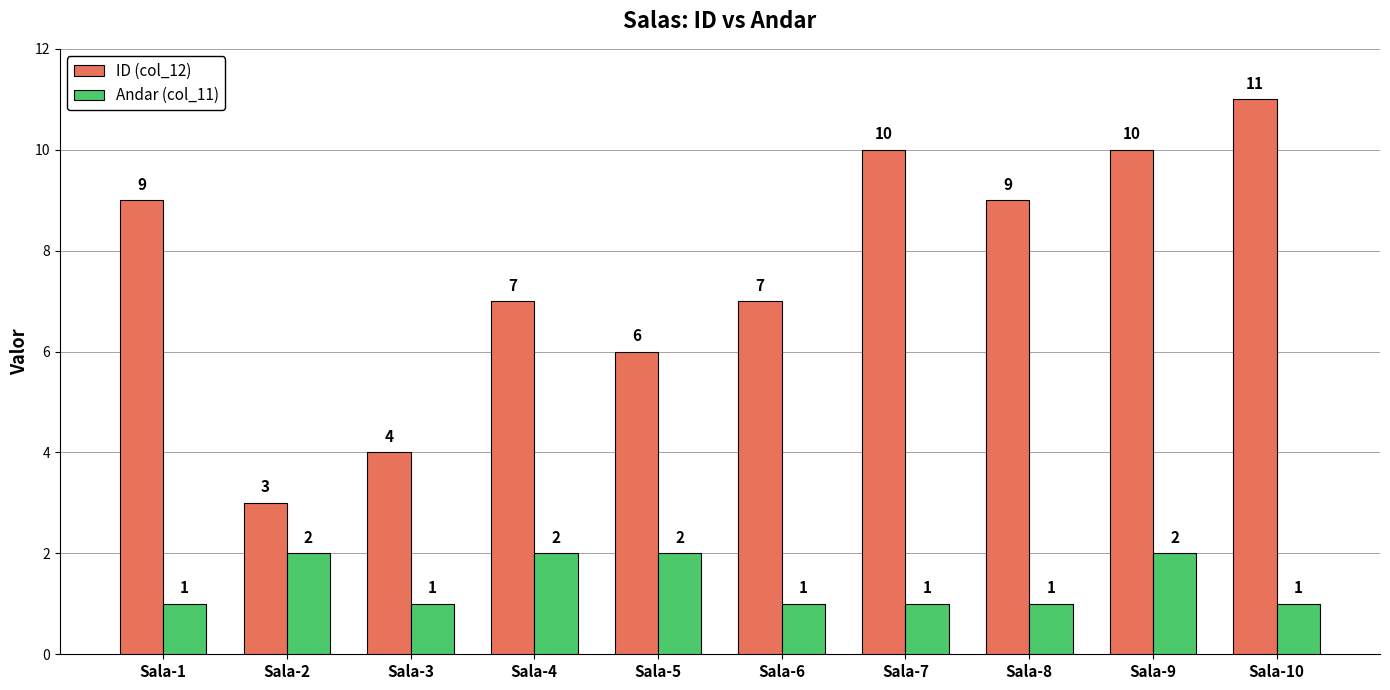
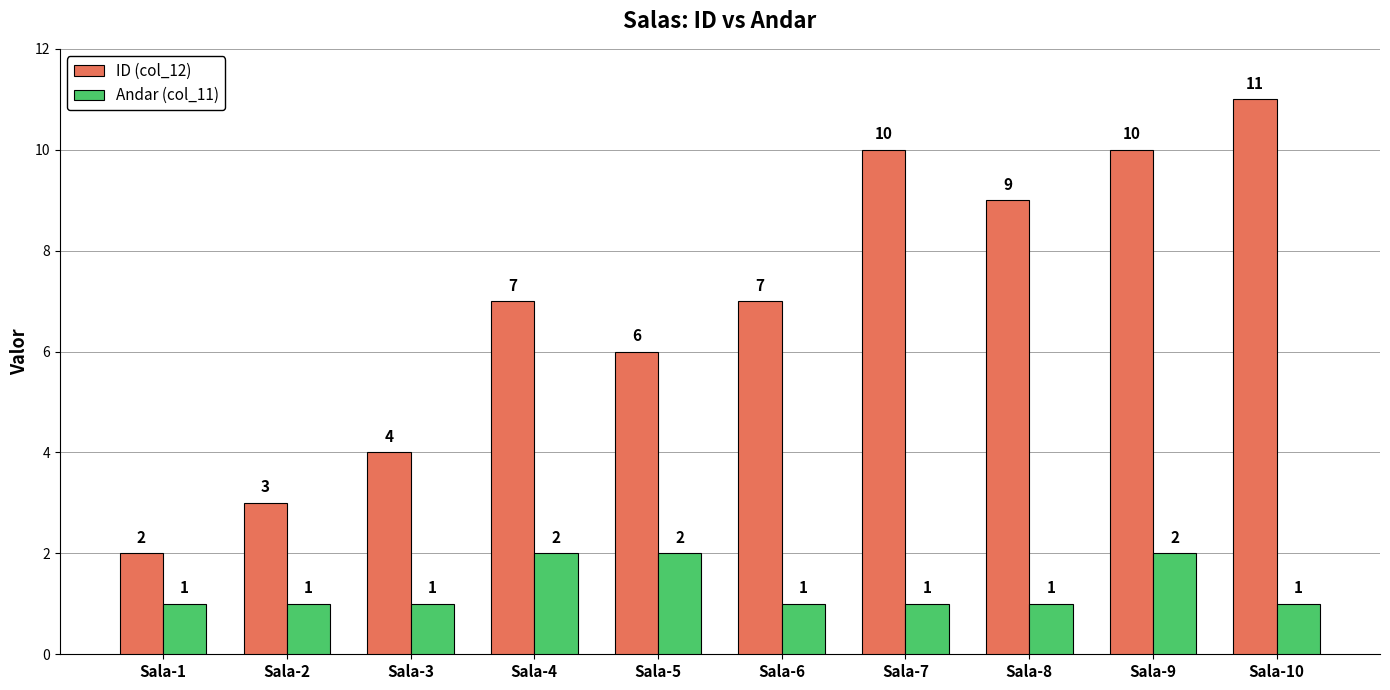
  {
    "ID (col_12)": {
-     "Sala-1": 9,
+     "Sala-1": 2,
      "Sala-2": 3,
      "Sala-3": 4,
      "Sala-4": 7,
      "Sala-5": 6,
      "Sala-6": 7,
      "Sala-7": 10,
      "Sala-8": 9,
      "Sala-9": 10,
      "Sala-10": 11
    },
    "Andar (col_11)": {
      "Sala-1": 1,
-     "Sala-2": 2,
+     "Sala-2": 1,
      "Sala-3": 1,
      "Sala-4": 2,
      "Sala-5": 2,
      "Sala-6": 1,
      "Sala-7": 1,
      "Sala-8": 1,
      "Sala-9": 2,
      "Sala-10": 1
    }
  }
